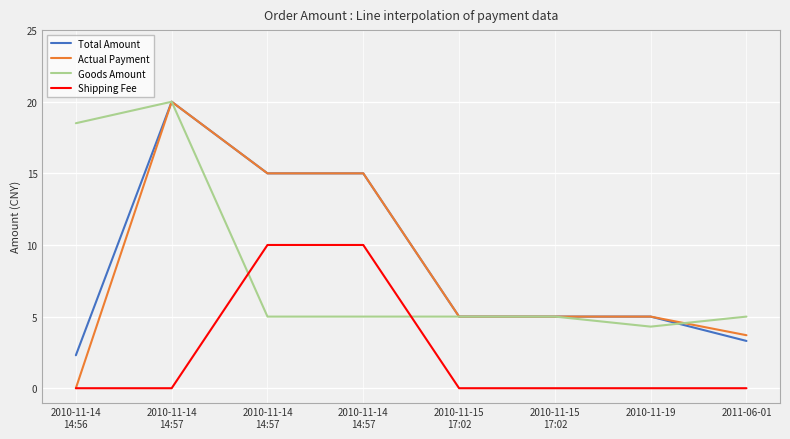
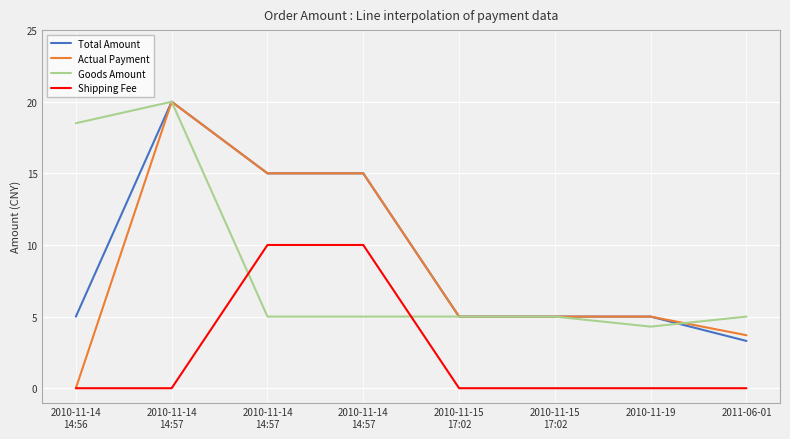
  {
    "Total Amount": {
-     "2010-11-14 14:56": 2.3,
+     "2010-11-14 14:56": 5.0,
      "2011-06-01": 3.3
    },
    "Actual Payment": {
      "2011-06-01": 3.7
    },
    "Goods Amount": {
      "2010-11-14 14:56": 18.5,
      "2010-11-19": 4.3,
      "2011-06-01": 5.0
    },
    "Shipping Fee": {
      "2010-11-19": 0.0,
      "2011-06-01": 0.0
    }
  }
